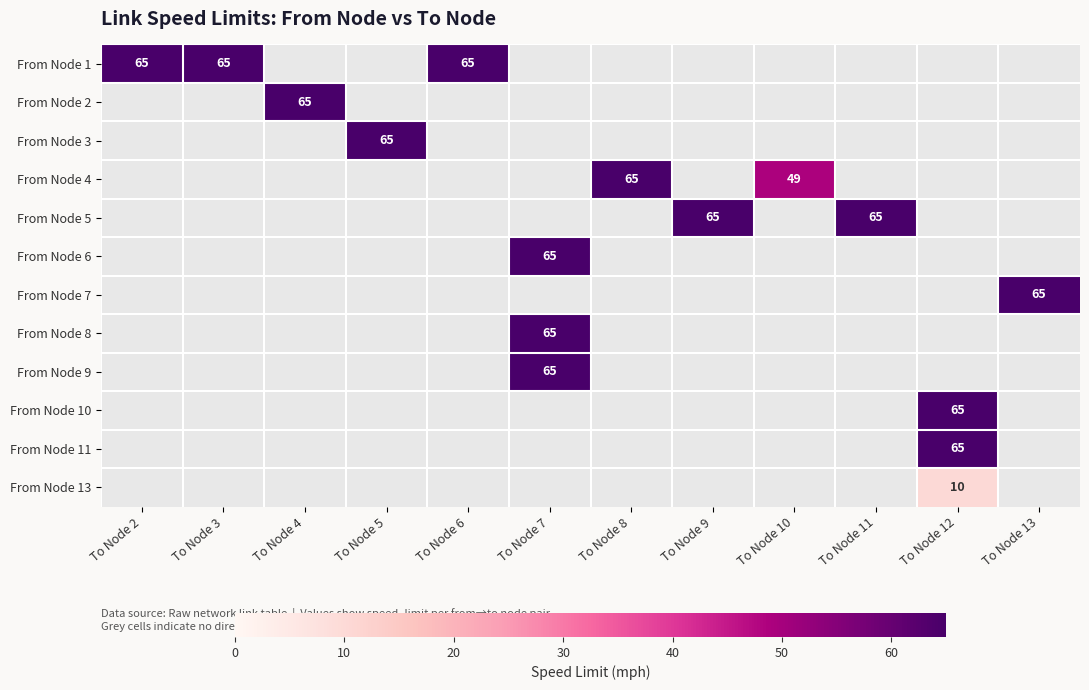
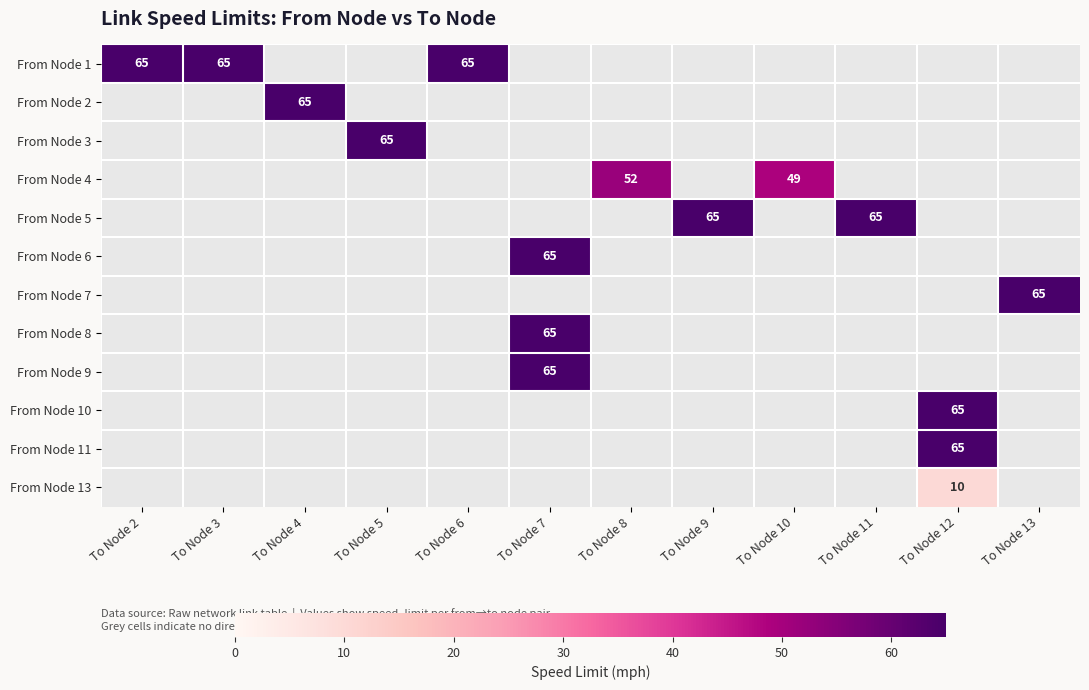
  {
    "From Node 1": {
      "To Node 2": 65,
      "To Node 3": 65,
      "To Node 6": 65
    },
    "From Node 2": {
      "To Node 4": 65
    },
    "From Node 3": {
      "To Node 5": 65
    },
    "From Node 4": {
-     "To Node 8": 65,
+     "To Node 8": 52,
      "To Node 10": 49
    },
    "From Node 5": {
      "To Node 9": 65,
      "To Node 11": 65
    },
    "From Node 6": {
      "To Node 7": 65
    },
    "From Node 7": {
      "To Node 13": 65
    },
    "From Node 8": {
      "To Node 7": 65
    },
    "From Node 9": {
      "To Node 7": 65
    },
    "From Node 10": {
      "To Node 12": 65
    },
    "From Node 11": {
      "To Node 12": 65
    },
    "From Node 13": {
      "To Node 12": 10
    }
  }
